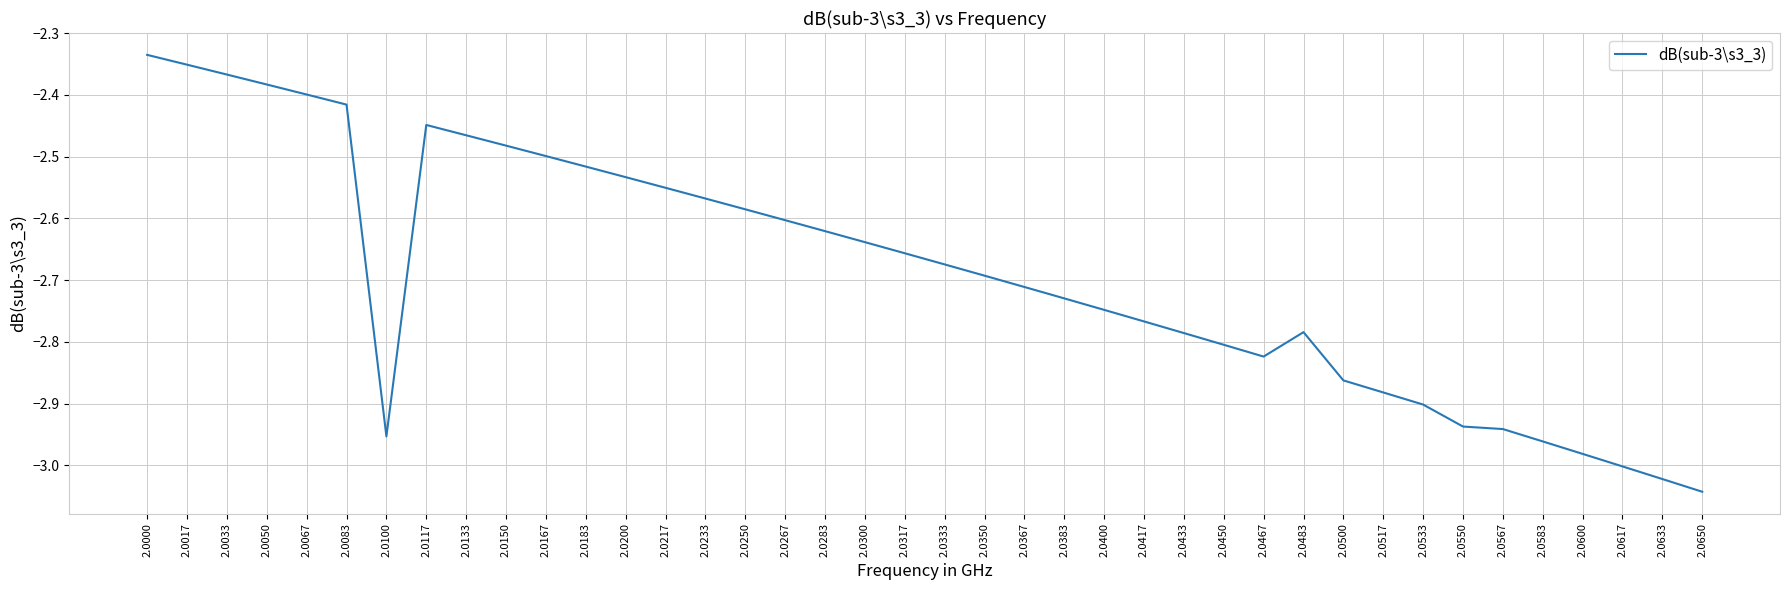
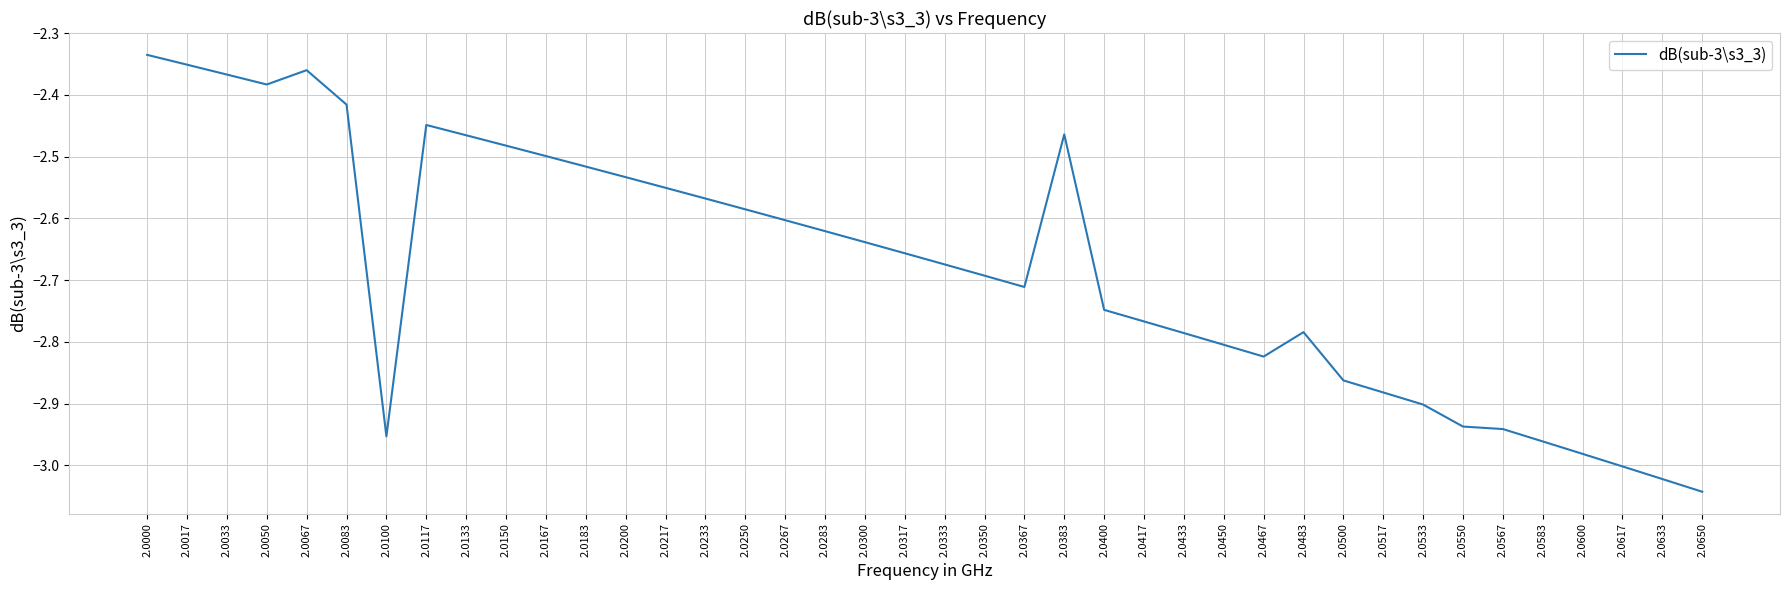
  {
    "2.0000": -2.34,
    "2.0017": -2.35,
    "2.0033": -2.37,
    "2.0050": -2.38,
-   "2.0067": -2.40,
+   "2.0067": -2.36,
    "2.0083": -2.42,
    "2.0100": -2.95,
    "2.0117": -2.45,
    "2.0133": -2.47,
    "2.0150": -2.48,
    "2.0167": -2.50,
    "2.0183": -2.52,
    "2.0200": -2.53,
    "2.0217": -2.55,
    "2.0233": -2.57,
    "2.0250": -2.59,
    "2.0267": -2.60,
    "2.0283": -2.62,
    "2.0300": -2.64,
    "2.0317": -2.66,
    "2.0333": -2.67,
    "2.0350": -2.69,
    "2.0367": -2.71,
-   "2.0383": -2.73,
+   "2.0383": -2.46,
    "2.0400": -2.75,
    "2.0417": -2.77,
    "2.0433": -2.79,
    "2.0450": -2.80,
    "2.0467": -2.82,
    "2.0483": -2.78,
    "2.0500": -2.86,
    "2.0517": -2.88,
    "2.0533": -2.90,
    "2.0550": -2.94,
    "2.0567": -2.94,
    "2.0583": -2.96,
    "2.0600": -2.98,
    "2.0617": -3.00,
    "2.0633": -3.02,
    "2.0650": -3.04
  }
